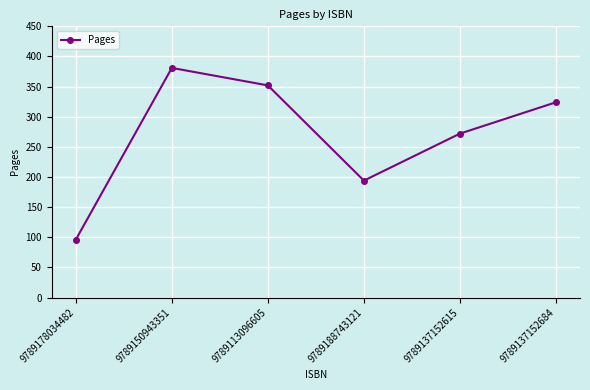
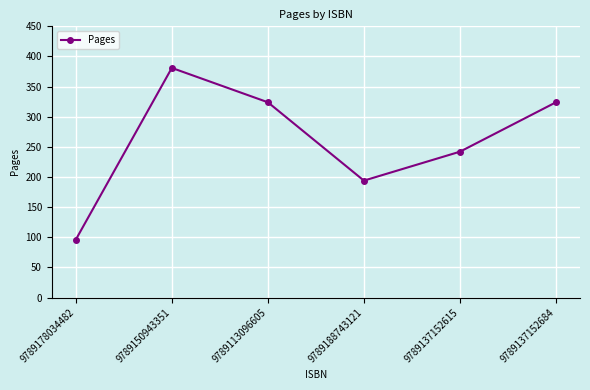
  {
    "9789178034482": 100,
    "9789150943351": 380,
-   "9789113096605": 350,
+   "9789113096605": 320,
    "9789188743121": 190,
-   "9789137152615": 270,
+   "9789137152615": 240,
    "9789137152684": 320
  }
